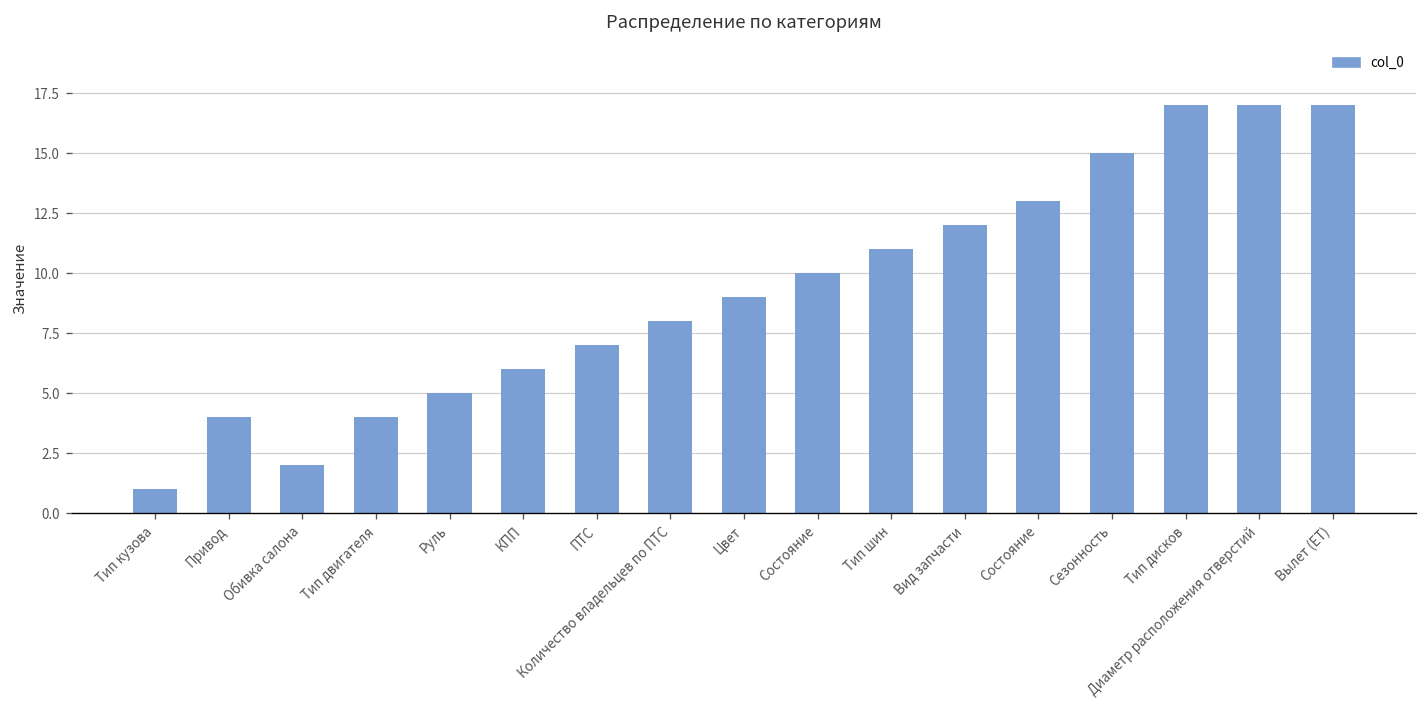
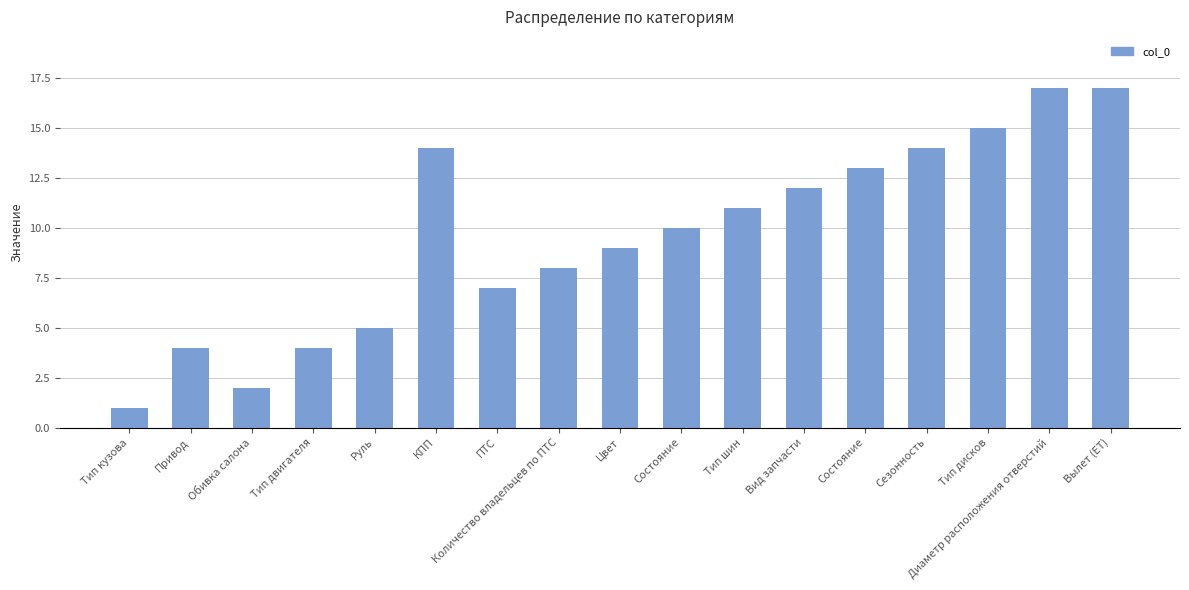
  {
    "Тип кузова": 1,
    "Привод": 4,
    "Обивка салона": 2,
    "Тип двигателя": 4,
    "Руль": 5,
-   "КПП": 6,
+   "КПП": 14,
    "ПТС": 7,
    "Количество владельцев по ПТС": 8,
    "Цвет": 9,
    "Тип шин": 11,
    "Вид запчасти": 12,
-   "Сезонность": 15,
-   "Тип дисков": 17,
+   "Сезонность": 14,
+   "Тип дисков": 15,
    "Диаметр расположения отверстий": 17,
    "Вылет (ЕТ)": 17
  }
